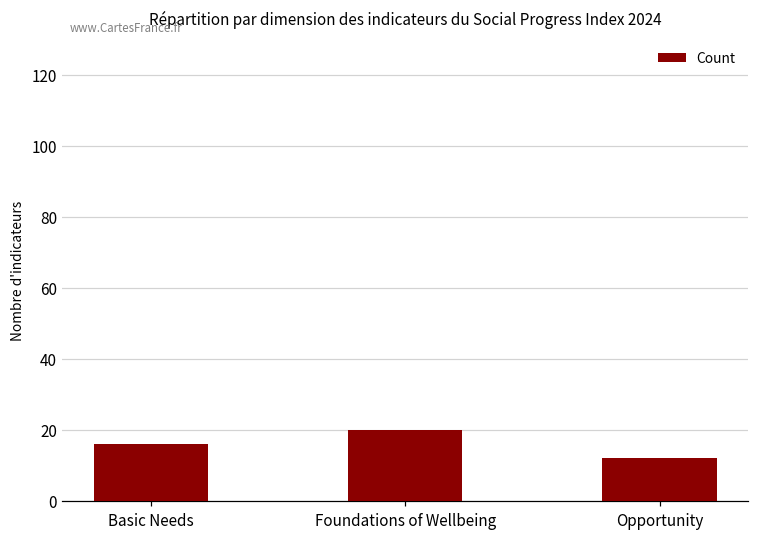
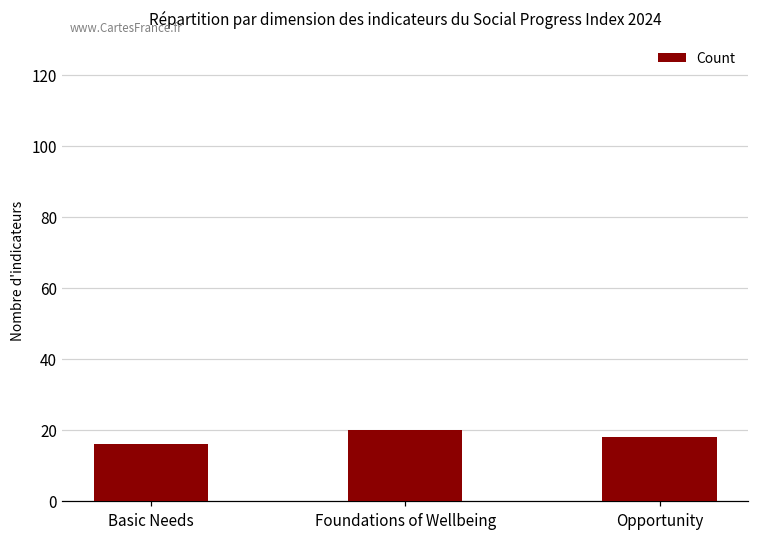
  {
    "Basic Needs": 16,
    "Foundations of Wellbeing": 20,
-   "Opportunity": 12
+   "Opportunity": 18
  }
